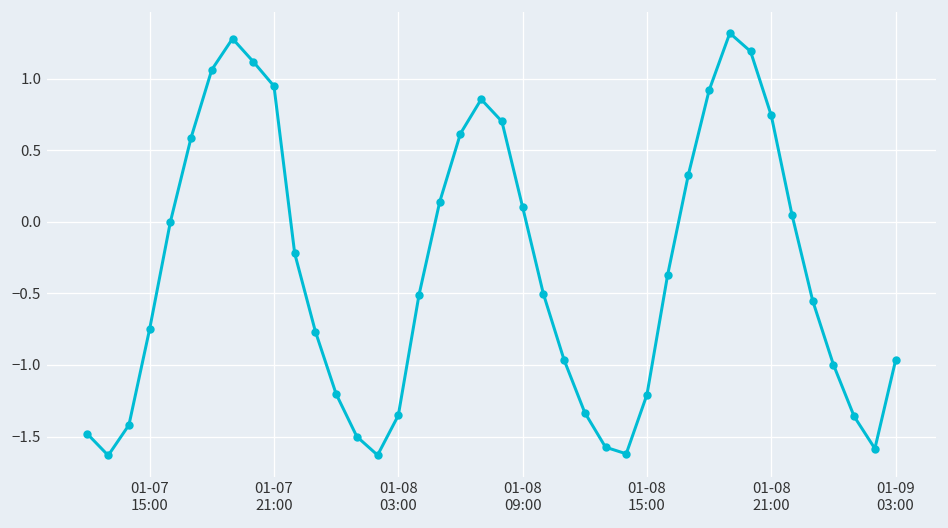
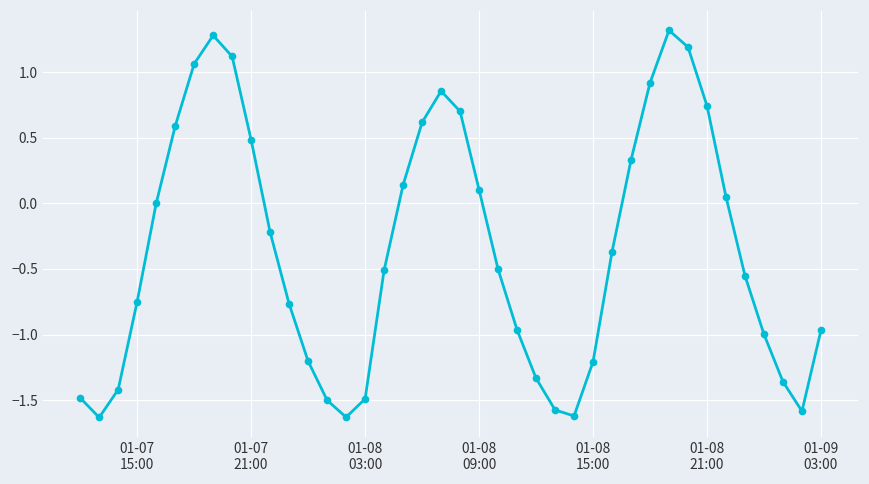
  {
    "01-07 15:00": -0.75,
-   "01-07 21:00": 0.95,
-   "01-08 03:00": -1.35,
+   "01-07 21:00": 0.48,
+   "01-08 03:00": -1.49,
    "01-08 09:00": 0.10,
    "01-08 15:00": -1.21,
    "01-08 21:00": 0.74,
    "01-09 03:00": -0.97
  }
